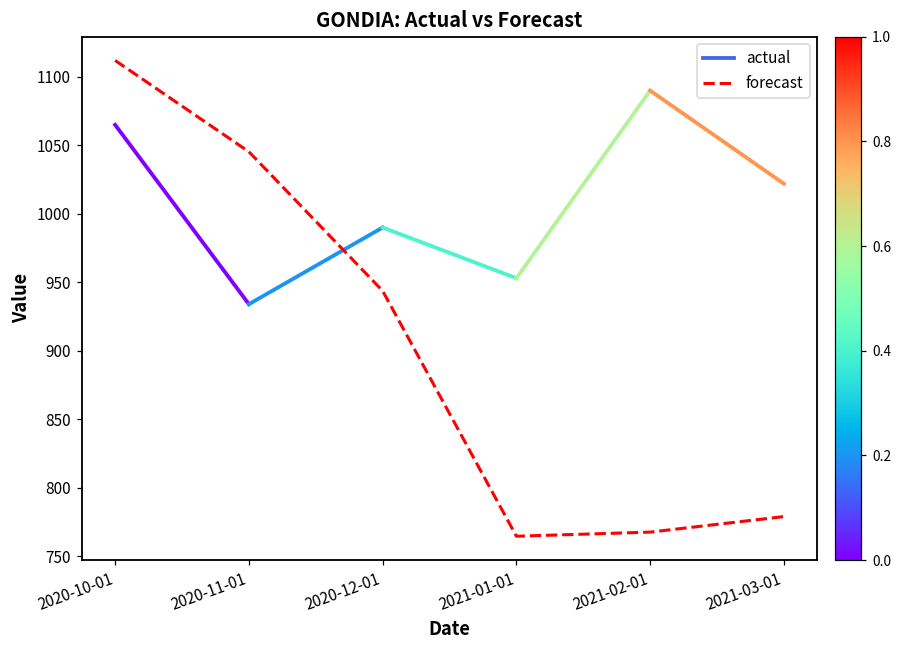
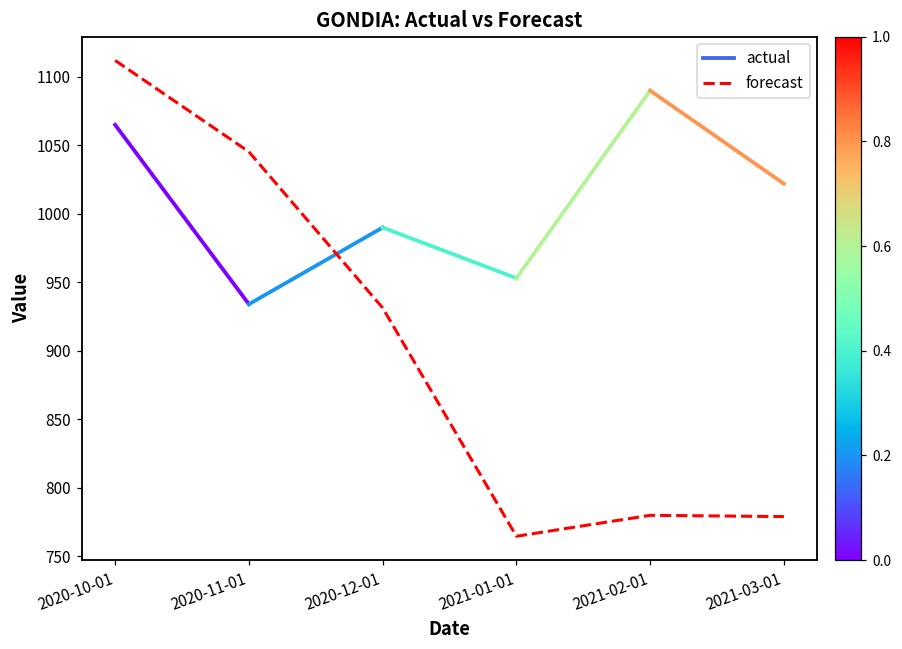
  {
    "forecast": {
      "2020-10-01": 1112,
      "2020-11-01": 1045,
-     "2020-12-01": 944,
+     "2020-12-01": 931,
      "2021-01-01": 765,
-     "2021-02-01": 768,
+     "2021-02-01": 780,
      "2021-03-01": 779
    }
  }
